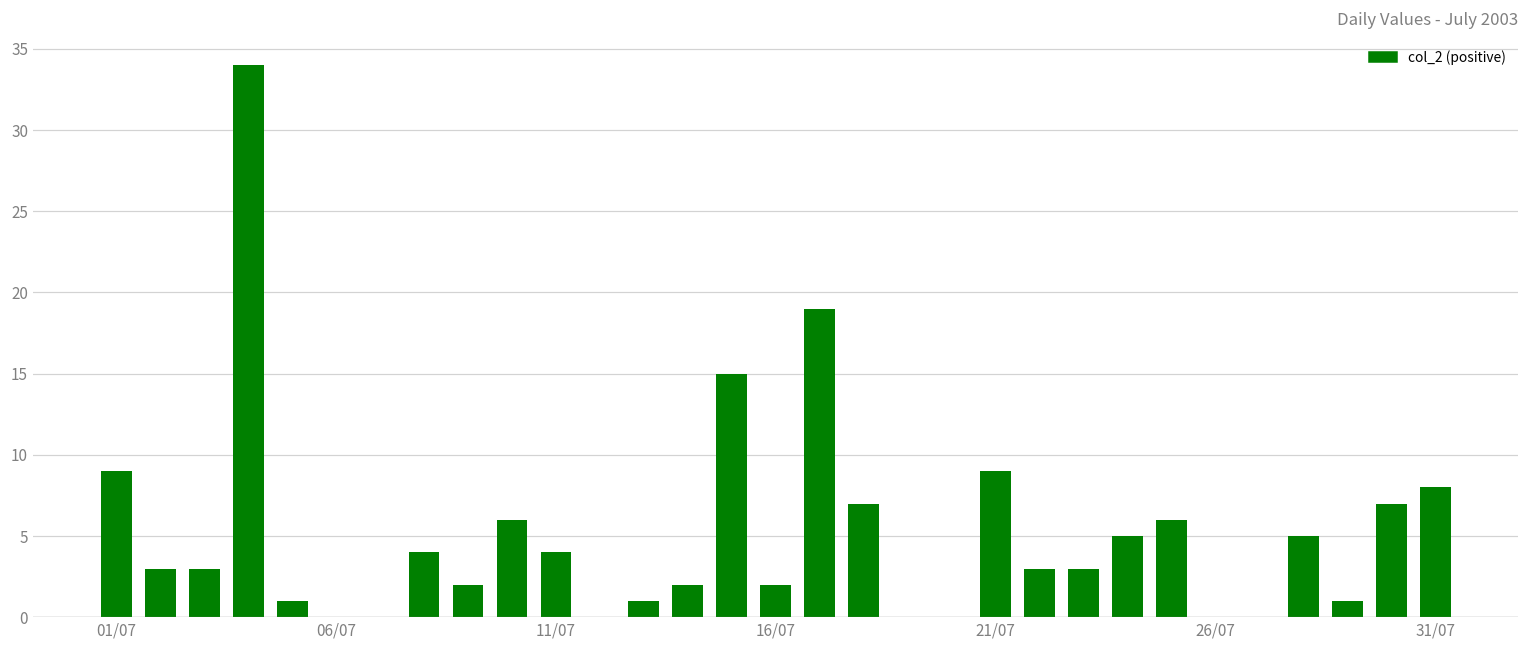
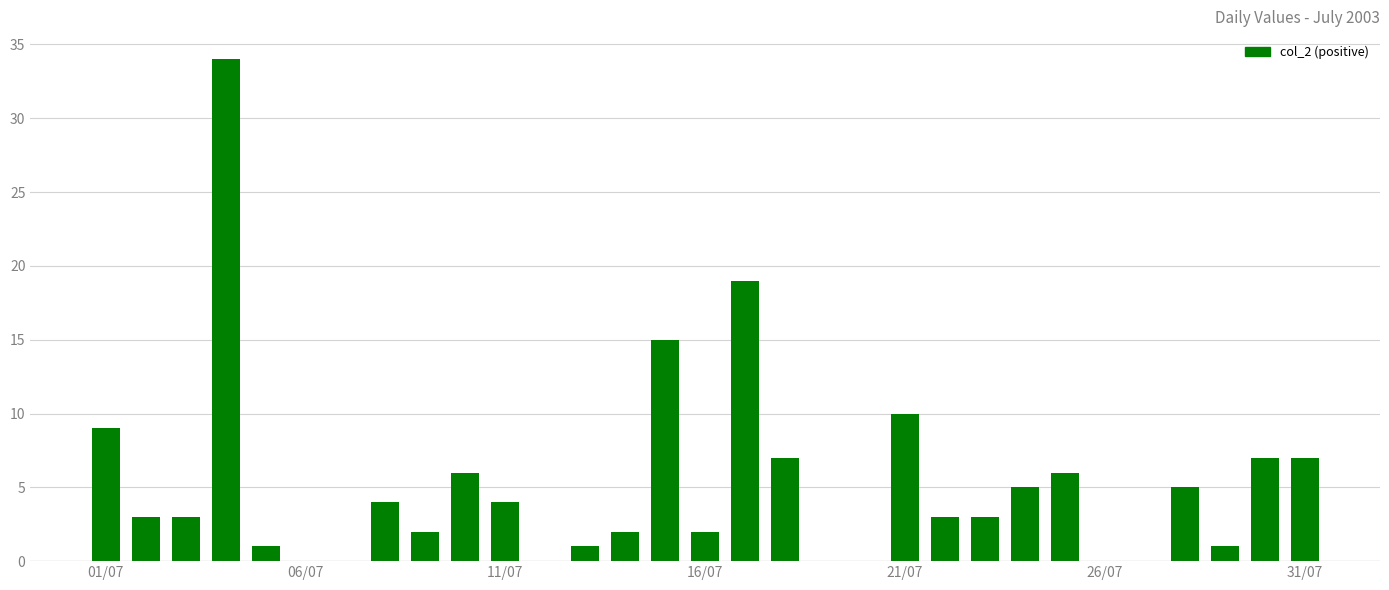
  {
    "01/07": 9,
    "06/07": 0,
    "11/07": 4,
    "16/07": 2,
-   "21/07": 9,
+   "21/07": 10,
    "26/07": 0,
-   "31/07": 8
+   "31/07": 7
  }
